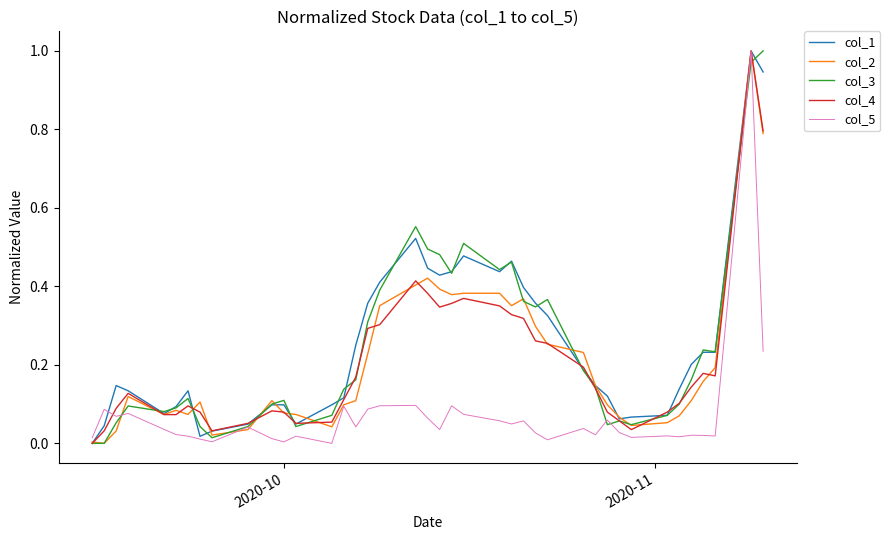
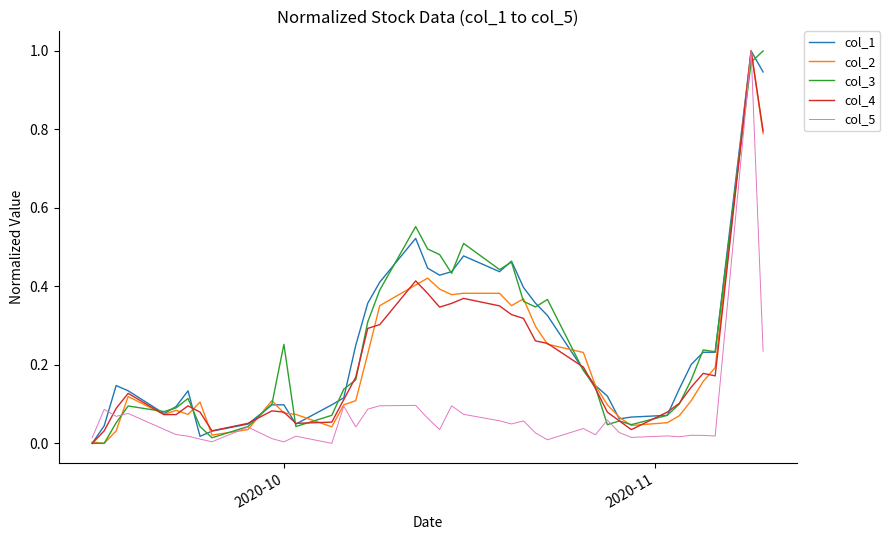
  {
    "col_1": {
      "2020-10": 0.10
    },
    "col_3": {
-     "2020-10": 0.11
+     "2020-10": 0.25
    },
    "col_5": {
      "2020-10": 0.00
    }
  }
